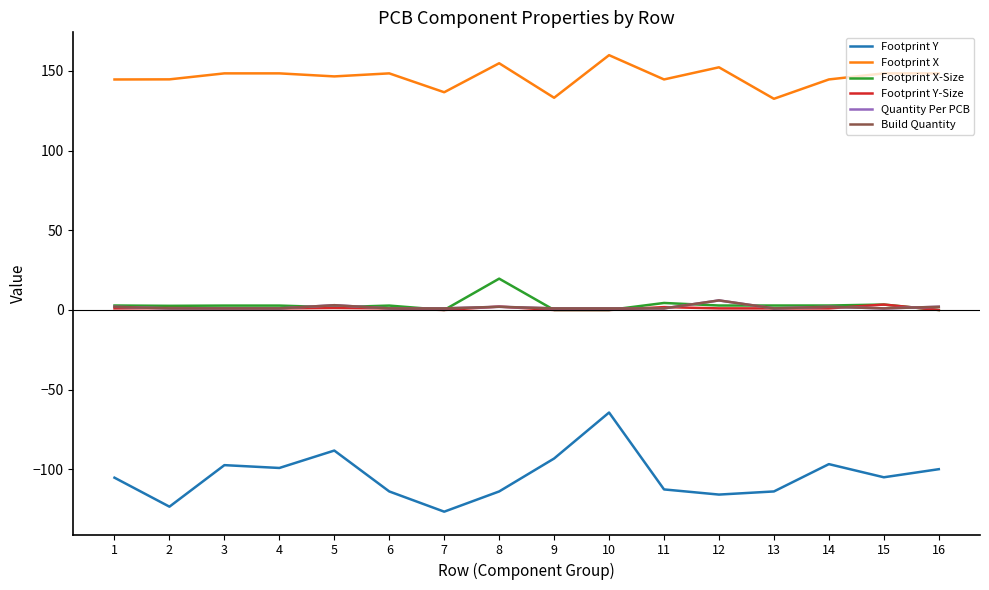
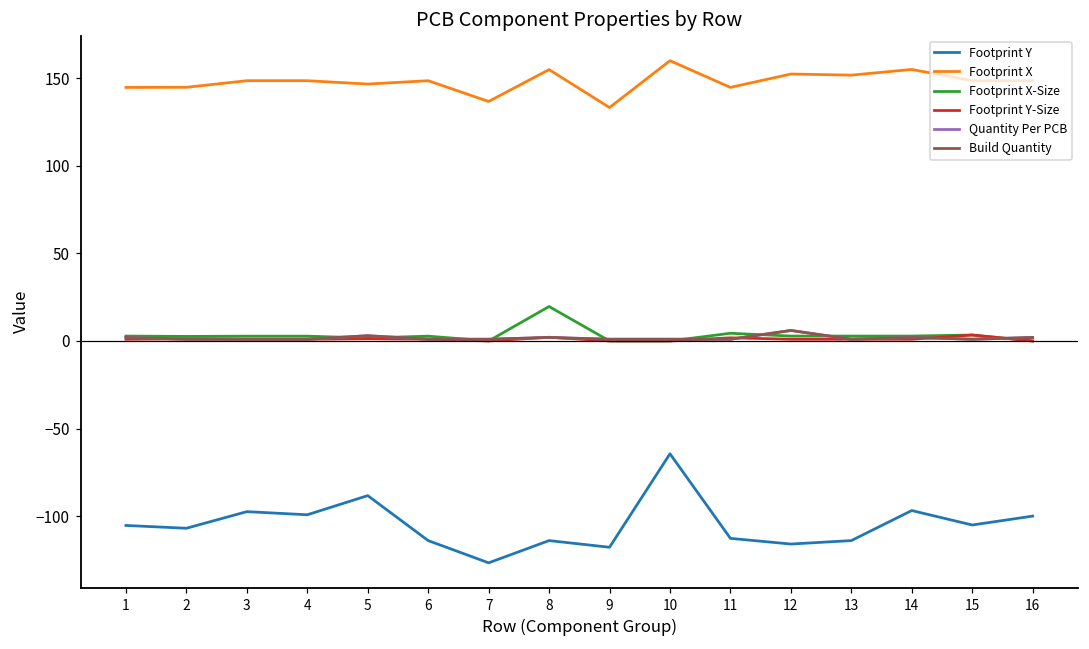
  {
    "Footprint Y": {
      "1": -105,
-     "2": -123,
+     "2": -107,
      "3": -97,
      "4": -99,
      "5": -88,
      "6": -114,
      "7": -127,
      "8": -114,
-     "9": -93,
+     "9": -118,
      "10": -64,
      "11": -113,
      "12": -116,
      "13": -114,
      "14": -97,
      "15": -105,
      "16": -100
    },
    "Footprint X": {
      "1": 145,
      "2": 145,
      "3": 149,
      "4": 149,
      "5": 147,
      "6": 149,
      "7": 137,
      "8": 155,
      "9": 133,
      "10": 160,
      "11": 145,
      "12": 152,
-     "13": 133,
-     "14": 145
+     "13": 152,
+     "14": 155
    },
    "Footprint X-Size": {
      "3": 3,
      "4": 3,
      "6": 3,
      "8": 20,
      "11": 4,
      "12": 3,
      "13": 3
    },
    "Footprint Y-Size": {
      "12": 1
    },
    "Build Quantity": {
      "12": 6,
      "15": 1,
      "16": 2
    }
  }
